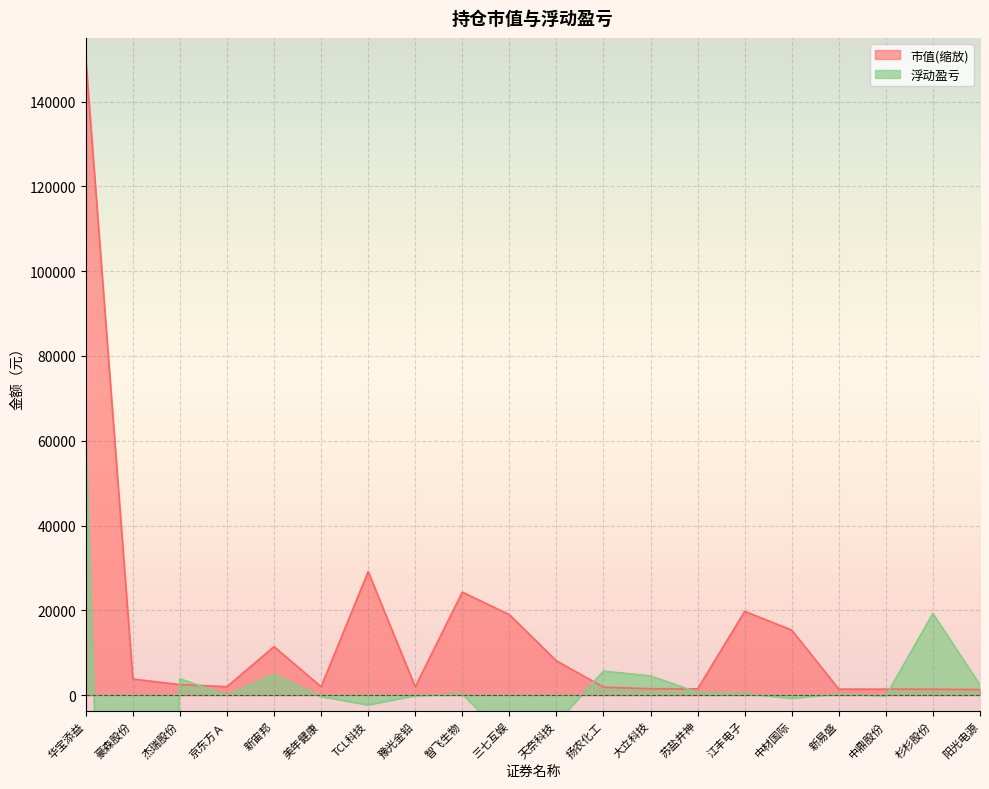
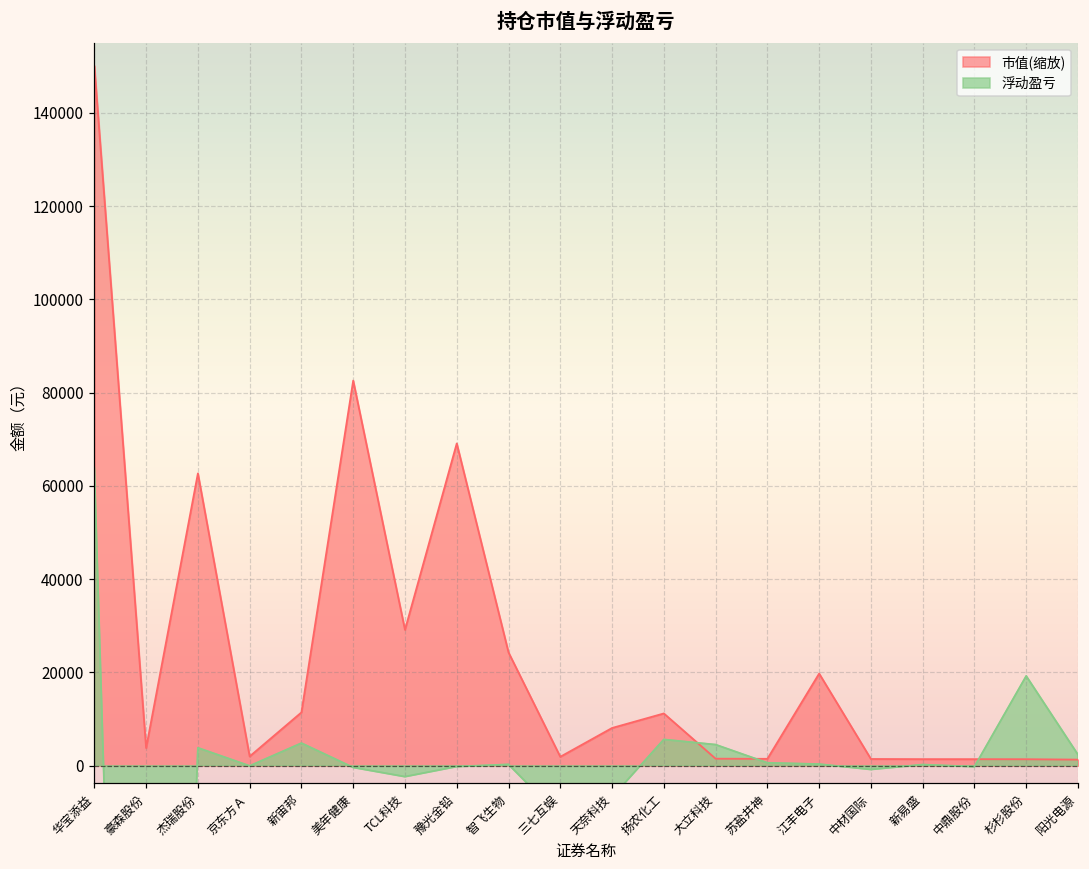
  {
    "市值(缩放)": {
      "华宝添益": 150000,
      "豪森股份": 4000,
-     "杰瑞股份": 2000,
+     "杰瑞股份": 63000,
      "京东方Ａ": 2000,
      "新宙邦": 11000,
-     "美年健康": 2000,
+     "美年健康": 83000,
      "TCL科技": 29000,
-     "豫光金铅": 2000,
+     "豫光金铅": 69000,
      "智飞生物": 24000,
-     "三七互娱": 19000,
+     "三七互娱": 2000,
      "天奈科技": 8000,
-     "扬农化工": 2000,
+     "扬农化工": 11000,
      "大立科技": 2000,
      "苏盐井神": 1000,
      "江丰电子": 20000,
-     "中材国际": 15000,
+     "中材国际": 1000,
      "新易盛": 1000,
      "中鼎股份": 1000,
      "杉杉股份": 1000,
      "阳光电源": 1000
    }
  }
